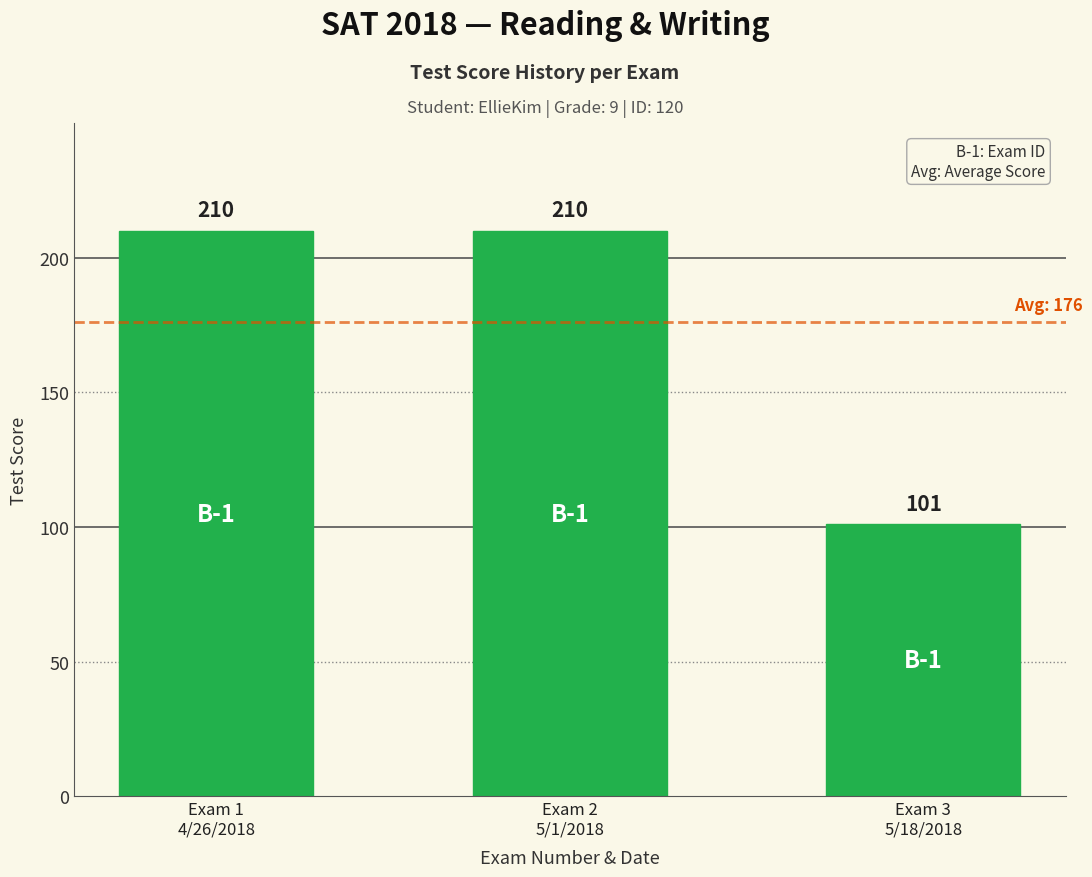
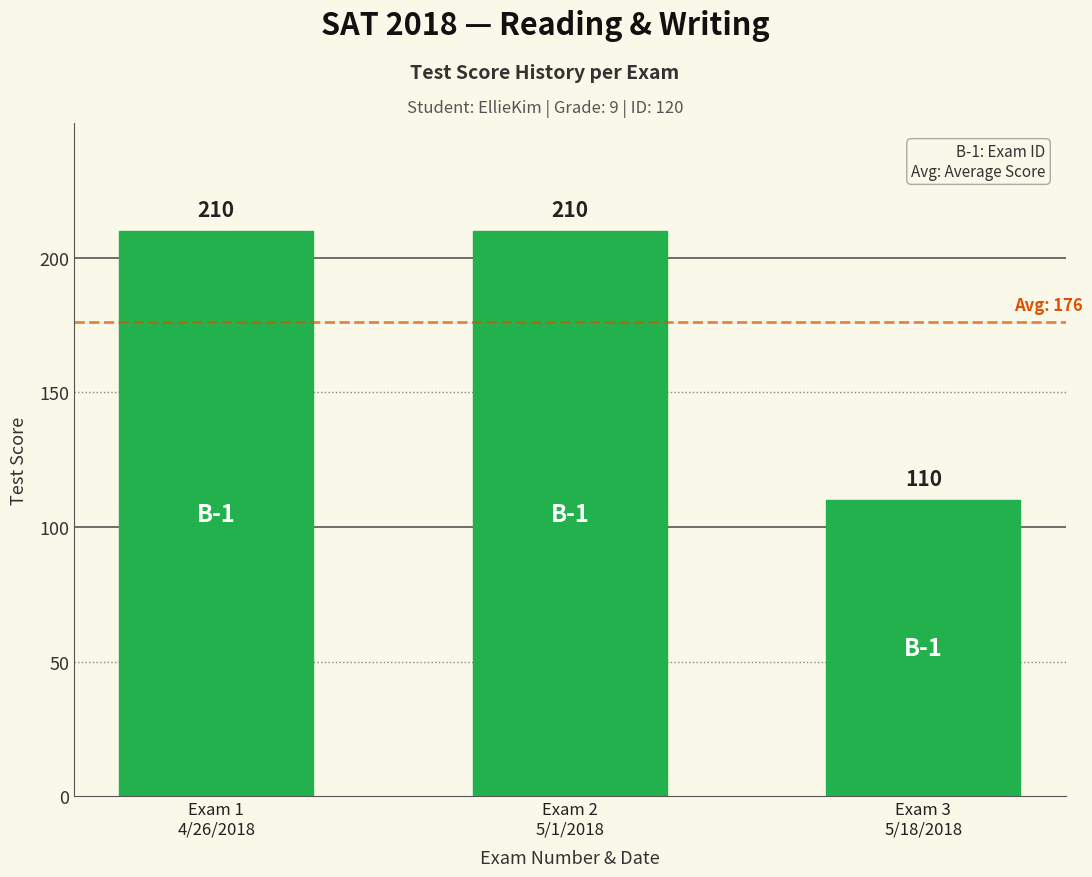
  {
    "Exam 1 4/26/2018": 210,
    "Exam 2 5/1/2018": 210,
-   "Exam 3 5/18/2018": 101
+   "Exam 3 5/18/2018": 110
  }
